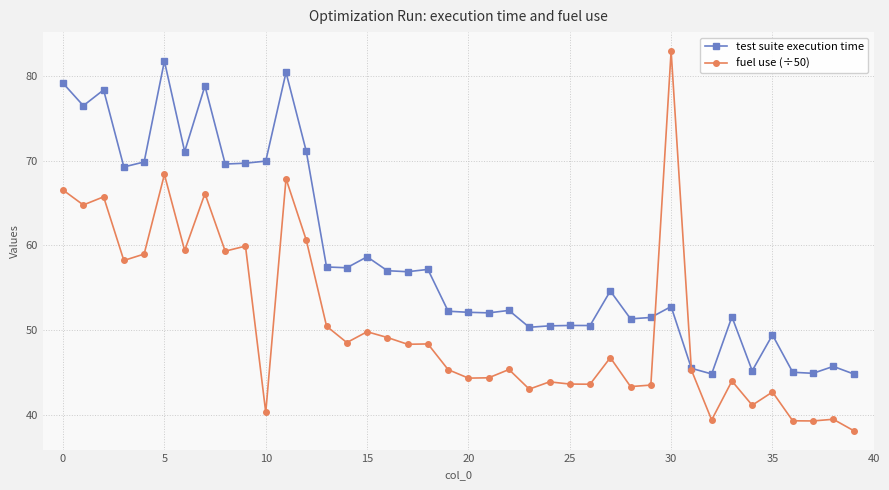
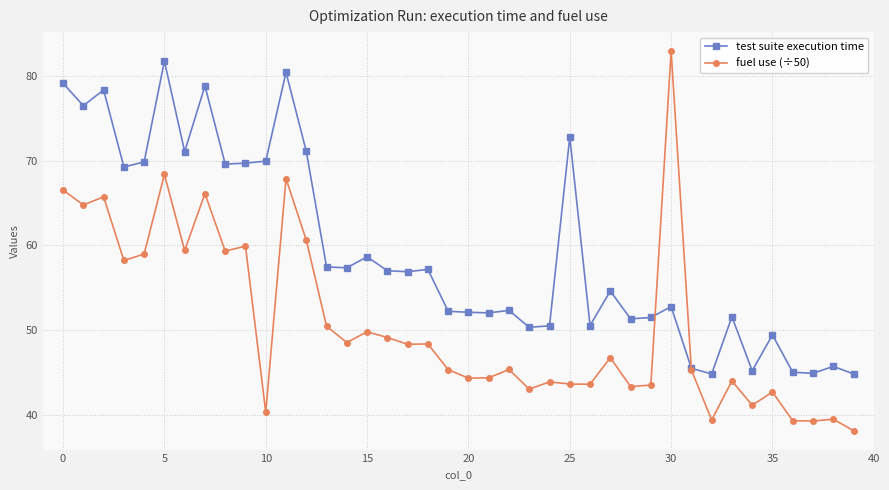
  {
    "test suite execution time": {
      "0": 79,
      "5": 82,
      "10": 70,
      "15": 59,
      "20": 52,
-     "25": 51,
+     "25": 73,
      "30": 53,
      "35": 49
    },
    "fuel use (÷50)": {
      "0": 67,
      "5": 68,
      "10": 40,
      "15": 50,
      "20": 44,
      "25": 44,
      "30": 83,
      "35": 43
    }
  }
